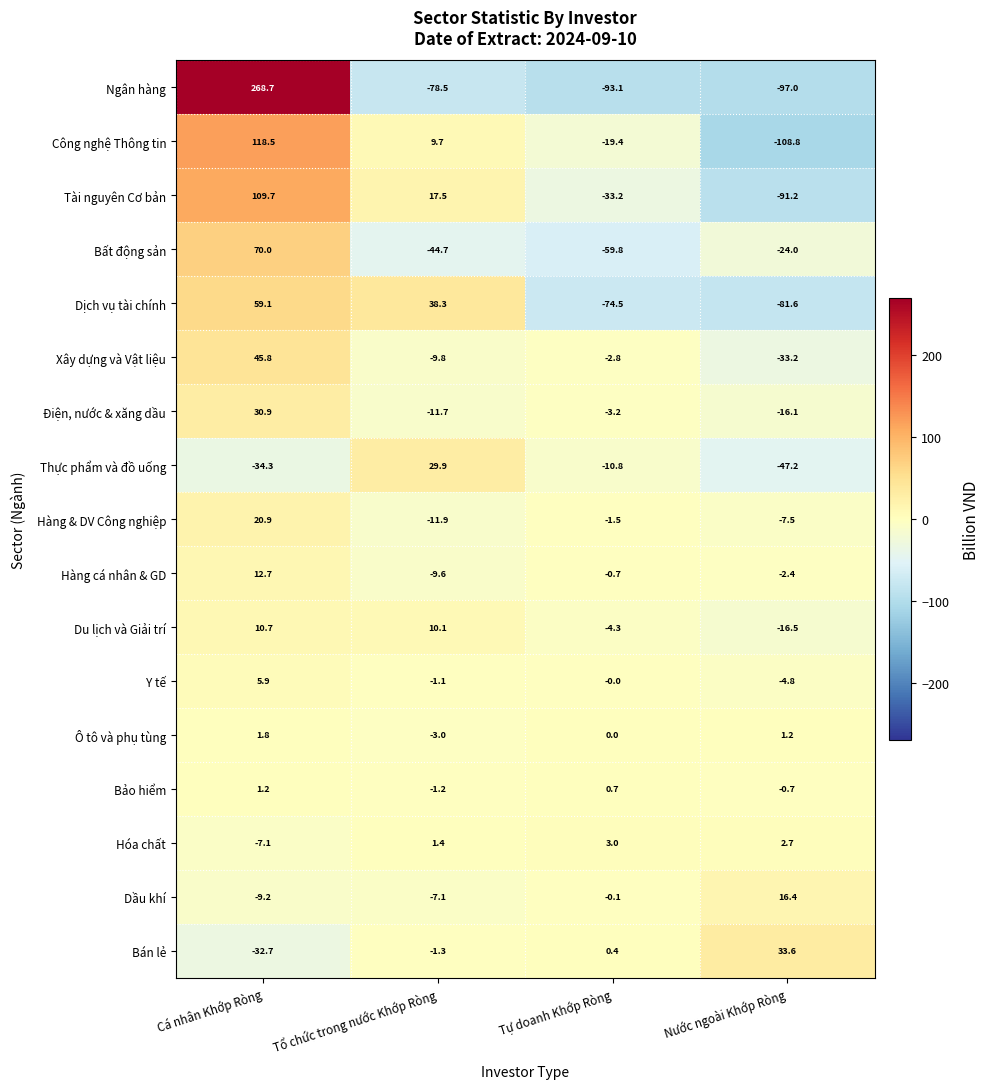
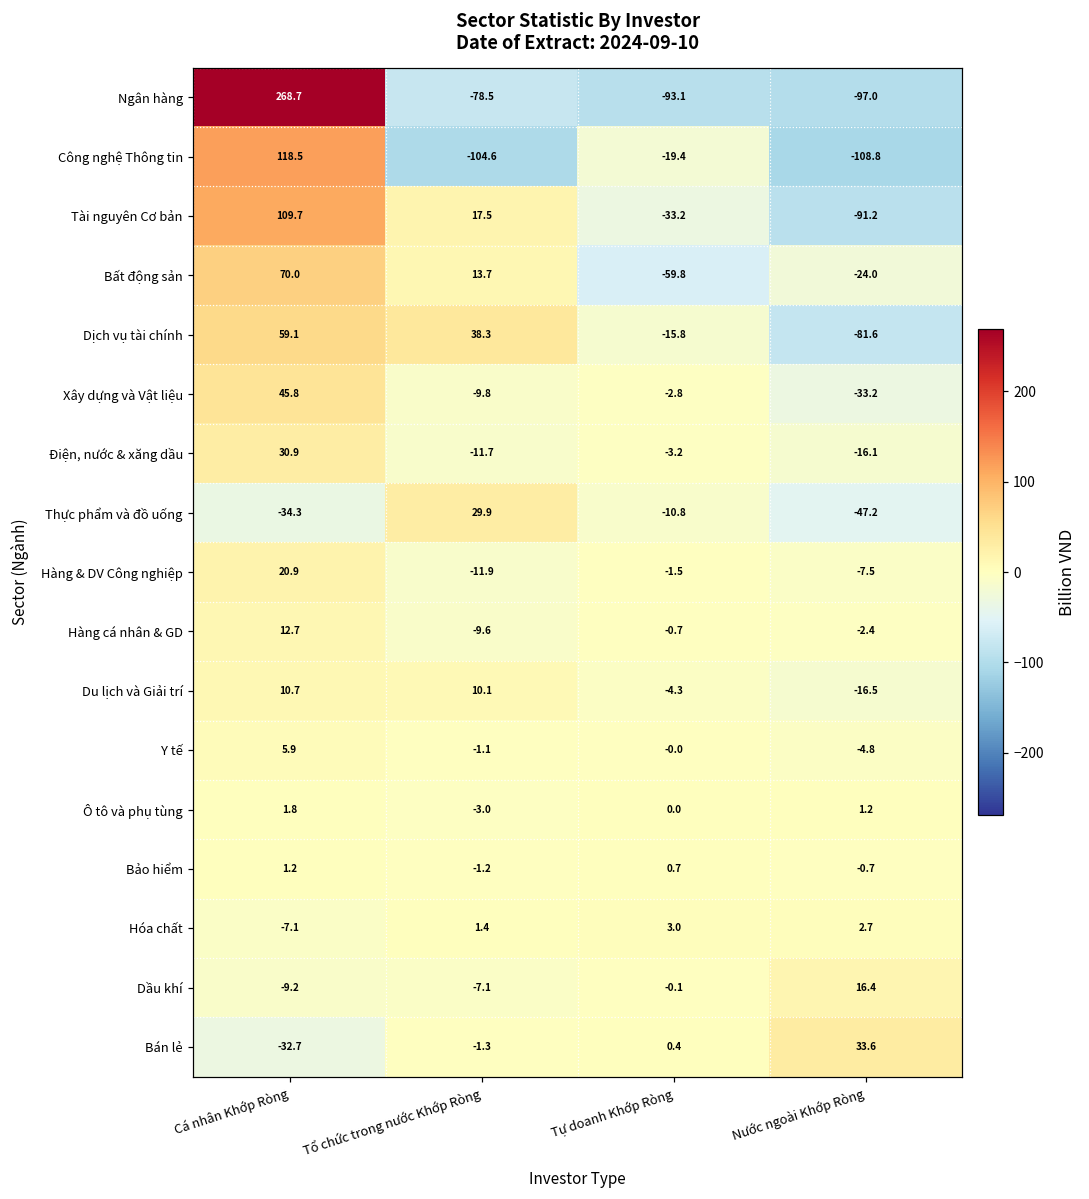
  {
    "Ngân hàng": {
      "Cá nhân Khớp Ròng": 268.7,
      "Tổ chức trong nước Khớp Ròng": -78.5,
      "Tự doanh Khớp Ròng": -93.1,
      "Nước ngoài Khớp Ròng": -97.0
    },
    "Công nghệ Thông tin": {
      "Cá nhân Khớp Ròng": 118.5,
-     "Tổ chức trong nước Khớp Ròng": 9.7,
+     "Tổ chức trong nước Khớp Ròng": -104.6,
      "Tự doanh Khớp Ròng": -19.4,
      "Nước ngoài Khớp Ròng": -108.8
    },
    "Tài nguyên Cơ bản": {
      "Cá nhân Khớp Ròng": 109.7,
      "Tổ chức trong nước Khớp Ròng": 17.5,
      "Tự doanh Khớp Ròng": -33.2,
      "Nước ngoài Khớp Ròng": -91.2
    },
    "Bất động sản": {
      "Cá nhân Khớp Ròng": 70.0,
-     "Tổ chức trong nước Khớp Ròng": -44.7,
+     "Tổ chức trong nước Khớp Ròng": 13.7,
      "Tự doanh Khớp Ròng": -59.8,
      "Nước ngoài Khớp Ròng": -24.0
    },
    "Dịch vụ tài chính": {
      "Cá nhân Khớp Ròng": 59.1,
      "Tổ chức trong nước Khớp Ròng": 38.3,
-     "Tự doanh Khớp Ròng": -74.5,
+     "Tự doanh Khớp Ròng": -15.8,
      "Nước ngoài Khớp Ròng": -81.6
    },
    "Xây dựng và Vật liệu": {
      "Cá nhân Khớp Ròng": 45.8,
      "Tổ chức trong nước Khớp Ròng": -9.8,
      "Tự doanh Khớp Ròng": -2.8,
      "Nước ngoài Khớp Ròng": -33.2
    },
    "Điện, nước & xăng dầu": {
      "Cá nhân Khớp Ròng": 30.9,
      "Tổ chức trong nước Khớp Ròng": -11.7,
      "Tự doanh Khớp Ròng": -3.2,
      "Nước ngoài Khớp Ròng": -16.1
    },
    "Thực phẩm và đồ uống": {
      "Cá nhân Khớp Ròng": -34.3,
      "Tổ chức trong nước Khớp Ròng": 29.9,
      "Tự doanh Khớp Ròng": -10.8,
      "Nước ngoài Khớp Ròng": -47.2
    },
    "Hàng & DV Công nghiệp": {
      "Cá nhân Khớp Ròng": 20.9,
      "Tổ chức trong nước Khớp Ròng": -11.9,
      "Tự doanh Khớp Ròng": -1.5,
      "Nước ngoài Khớp Ròng": -7.5
    },
    "Hàng cá nhân & GD": {
      "Cá nhân Khớp Ròng": 12.7,
      "Tổ chức trong nước Khớp Ròng": -9.6,
      "Tự doanh Khớp Ròng": -0.7,
      "Nước ngoài Khớp Ròng": -2.4
    },
    "Du lịch và Giải trí": {
      "Cá nhân Khớp Ròng": 10.7,
      "Tổ chức trong nước Khớp Ròng": 10.1,
      "Tự doanh Khớp Ròng": -4.3,
      "Nước ngoài Khớp Ròng": -16.5
    },
    "Y tế": {
      "Cá nhân Khớp Ròng": 5.9,
      "Tổ chức trong nước Khớp Ròng": -1.1,
      "Tự doanh Khớp Ròng": -0.0,
      "Nước ngoài Khớp Ròng": -4.8
    },
    "Ô tô và phụ tùng": {
      "Cá nhân Khớp Ròng": 1.8,
      "Tổ chức trong nước Khớp Ròng": -3.0,
      "Tự doanh Khớp Ròng": 0.0,
      "Nước ngoài Khớp Ròng": 1.2
    },
    "Bảo hiểm": {
      "Cá nhân Khớp Ròng": 1.2,
      "Tổ chức trong nước Khớp Ròng": -1.2,
      "Tự doanh Khớp Ròng": 0.7,
      "Nước ngoài Khớp Ròng": -0.7
    },
    "Hóa chất": {
      "Cá nhân Khớp Ròng": -7.1,
      "Tổ chức trong nước Khớp Ròng": 1.4,
      "Tự doanh Khớp Ròng": 3.0,
      "Nước ngoài Khớp Ròng": 2.7
    },
    "Dầu khí": {
      "Cá nhân Khớp Ròng": -9.2,
      "Tổ chức trong nước Khớp Ròng": -7.1,
      "Tự doanh Khớp Ròng": -0.1,
      "Nước ngoài Khớp Ròng": 16.4
    },
    "Bán lẻ": {
      "Cá nhân Khớp Ròng": -32.7,
      "Tổ chức trong nước Khớp Ròng": -1.3,
      "Tự doanh Khớp Ròng": 0.4,
      "Nước ngoài Khớp Ròng": 33.6
    }
  }
